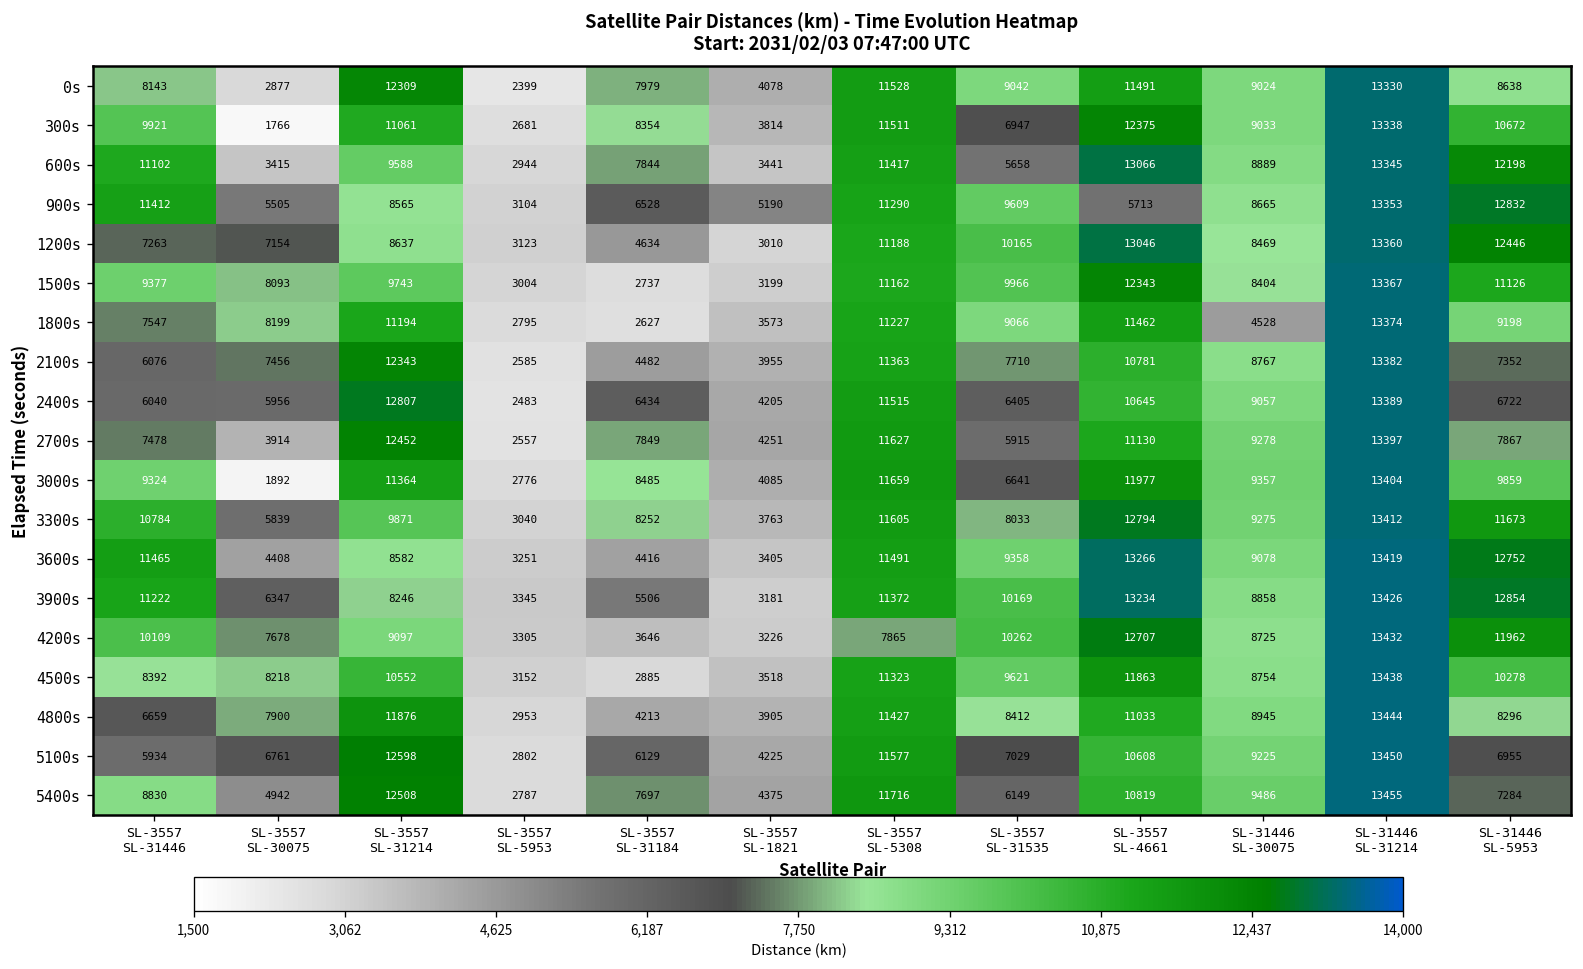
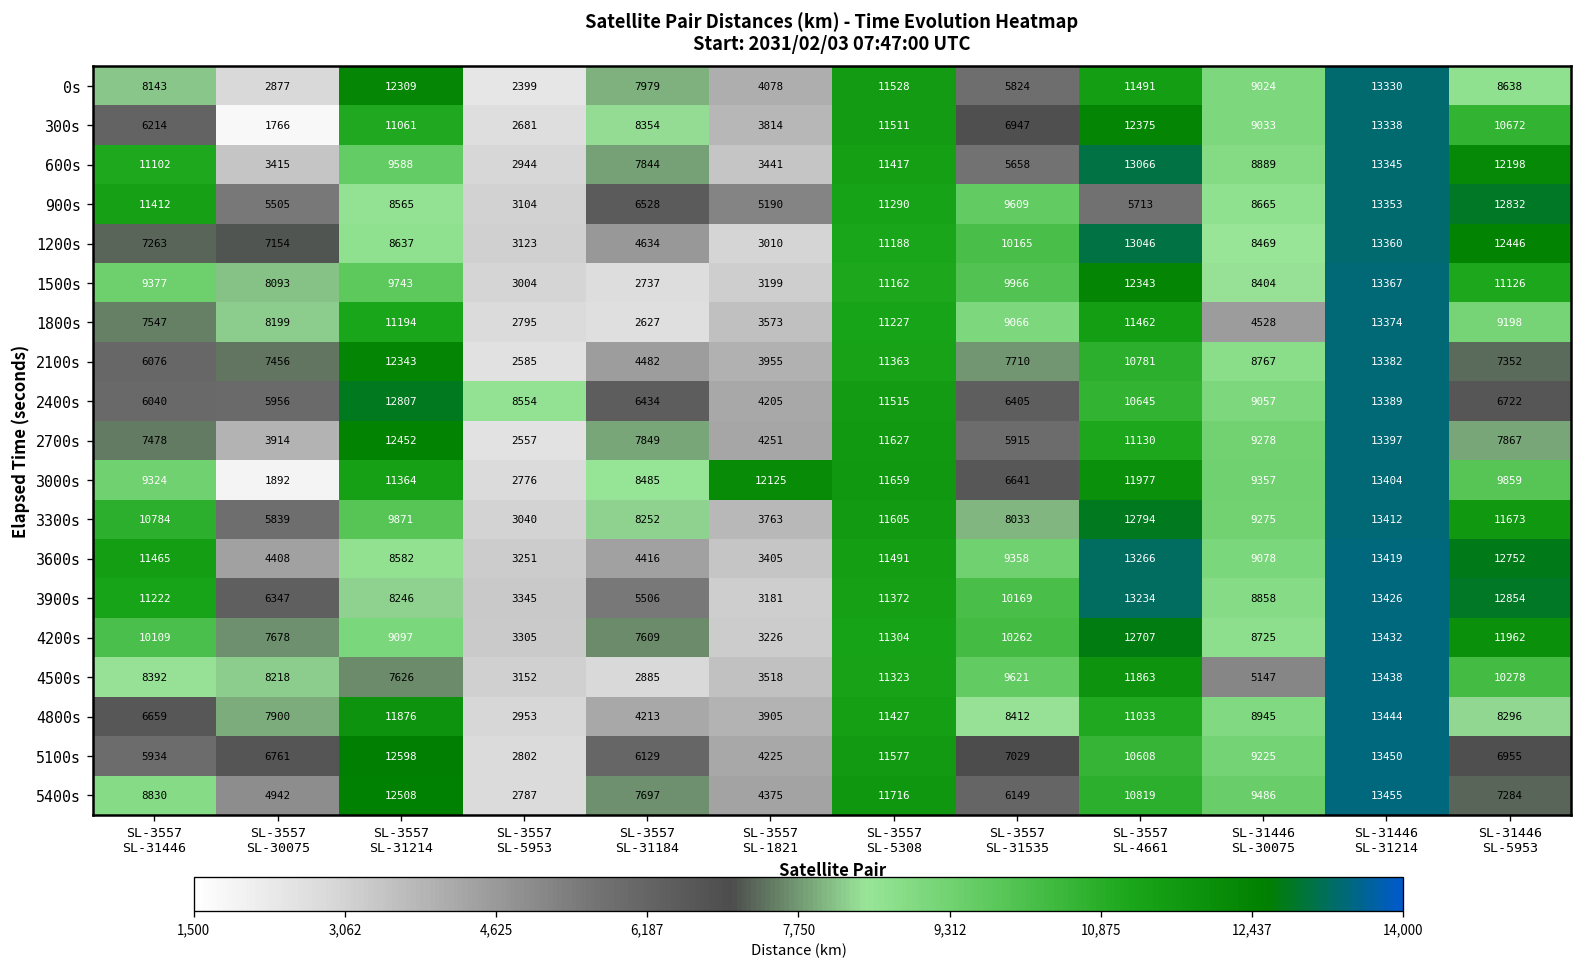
  {
    "0s": {
      "SL-3557 SL-31446": 8143,
      "SL-3557 SL-30075": 2877,
      "SL-3557 SL-31214": 12309,
      "SL-3557 SL-5953": 2399,
      "SL-3557 SL-31184": 7979,
      "SL-3557 SL-1821": 4078,
      "SL-3557 SL-5308": 11528,
-     "SL-3557 SL-31535": 9042,
+     "SL-3557 SL-31535": 5824,
      "SL-3557 SL-4661": 11491,
      "SL-31446 SL-30075": 9024,
      "SL-31446 SL-31214": 13330,
      "SL-31446 SL-5953": 8638
    },
    "300s": {
-     "SL-3557 SL-31446": 9921,
+     "SL-3557 SL-31446": 6214,
      "SL-3557 SL-30075": 1766,
      "SL-3557 SL-31214": 11061,
      "SL-3557 SL-5953": 2681,
      "SL-3557 SL-31184": 8354,
      "SL-3557 SL-1821": 3814,
      "SL-3557 SL-5308": 11511,
      "SL-3557 SL-31535": 6947,
      "SL-3557 SL-4661": 12375,
      "SL-31446 SL-30075": 9033,
      "SL-31446 SL-31214": 13338,
      "SL-31446 SL-5953": 10672
    },
    "2400s": {
      "SL-3557 SL-31446": 6040,
      "SL-3557 SL-30075": 5956,
      "SL-3557 SL-31214": 12807,
-     "SL-3557 SL-5953": 2483,
+     "SL-3557 SL-5953": 8554,
      "SL-3557 SL-31184": 6434,
      "SL-3557 SL-1821": 4205,
      "SL-3557 SL-5308": 11515,
      "SL-3557 SL-31535": 6405,
      "SL-3557 SL-4661": 10645,
      "SL-31446 SL-30075": 9057,
      "SL-31446 SL-31214": 13389,
      "SL-31446 SL-5953": 6722
    },
    "3000s": {
      "SL-3557 SL-31446": 9324,
      "SL-3557 SL-30075": 1892,
      "SL-3557 SL-31214": 11364,
      "SL-3557 SL-5953": 2776,
      "SL-3557 SL-31184": 8485,
-     "SL-3557 SL-1821": 4085,
+     "SL-3557 SL-1821": 12125,
      "SL-3557 SL-5308": 11659,
      "SL-3557 SL-31535": 6641,
      "SL-3557 SL-4661": 11977,
      "SL-31446 SL-30075": 9357,
      "SL-31446 SL-31214": 13404,
      "SL-31446 SL-5953": 9859
    },
    "4200s": {
      "SL-3557 SL-31446": 10109,
      "SL-3557 SL-30075": 7678,
      "SL-3557 SL-31214": 9097,
      "SL-3557 SL-5953": 3305,
-     "SL-3557 SL-31184": 3646,
+     "SL-3557 SL-31184": 7609,
      "SL-3557 SL-1821": 3226,
-     "SL-3557 SL-5308": 7865,
+     "SL-3557 SL-5308": 11304,
      "SL-3557 SL-31535": 10262,
      "SL-3557 SL-4661": 12707,
      "SL-31446 SL-30075": 8725,
      "SL-31446 SL-31214": 13432,
      "SL-31446 SL-5953": 11962
    },
    "4500s": {
      "SL-3557 SL-31446": 8392,
      "SL-3557 SL-30075": 8218,
-     "SL-3557 SL-31214": 10552,
+     "SL-3557 SL-31214": 7626,
      "SL-3557 SL-5953": 3152,
      "SL-3557 SL-31184": 2885,
      "SL-3557 SL-1821": 3518,
      "SL-3557 SL-5308": 11323,
      "SL-3557 SL-31535": 9621,
      "SL-3557 SL-4661": 11863,
-     "SL-31446 SL-30075": 8754,
+     "SL-31446 SL-30075": 5147,
      "SL-31446 SL-31214": 13438,
      "SL-31446 SL-5953": 10278
    }
  }
